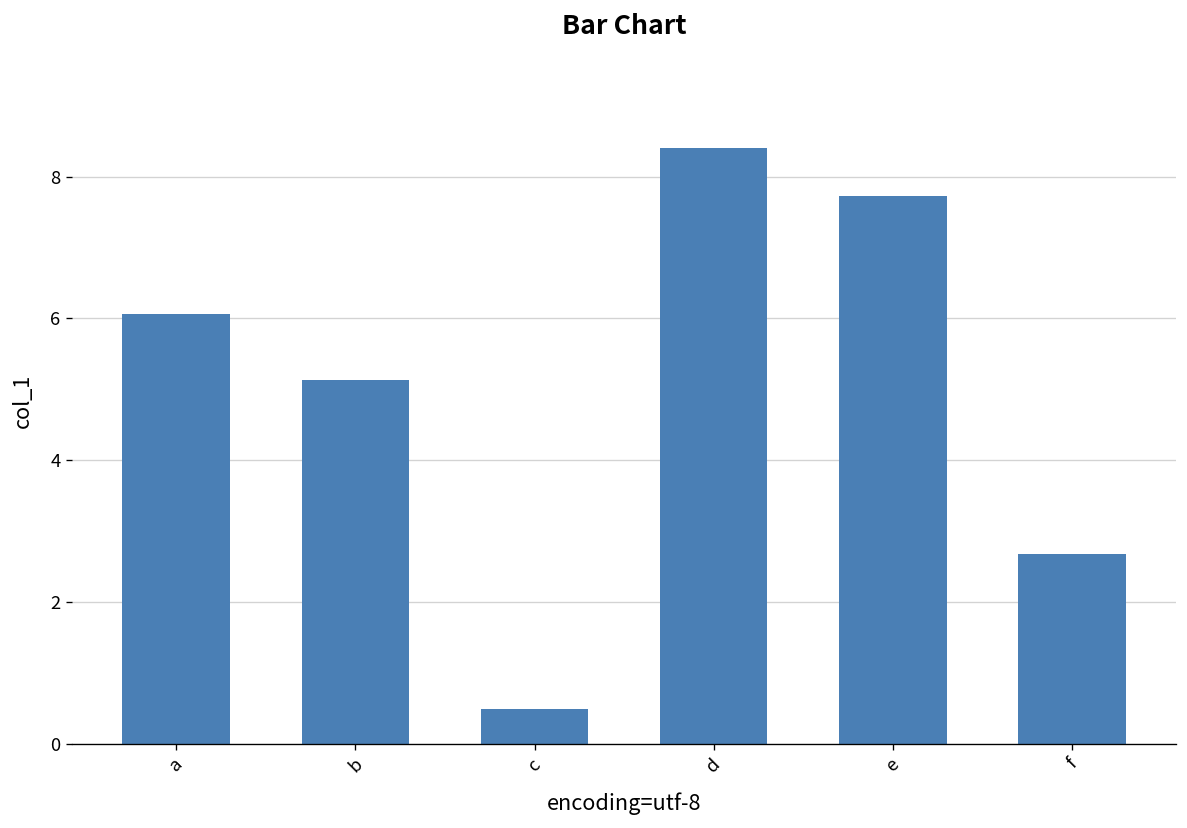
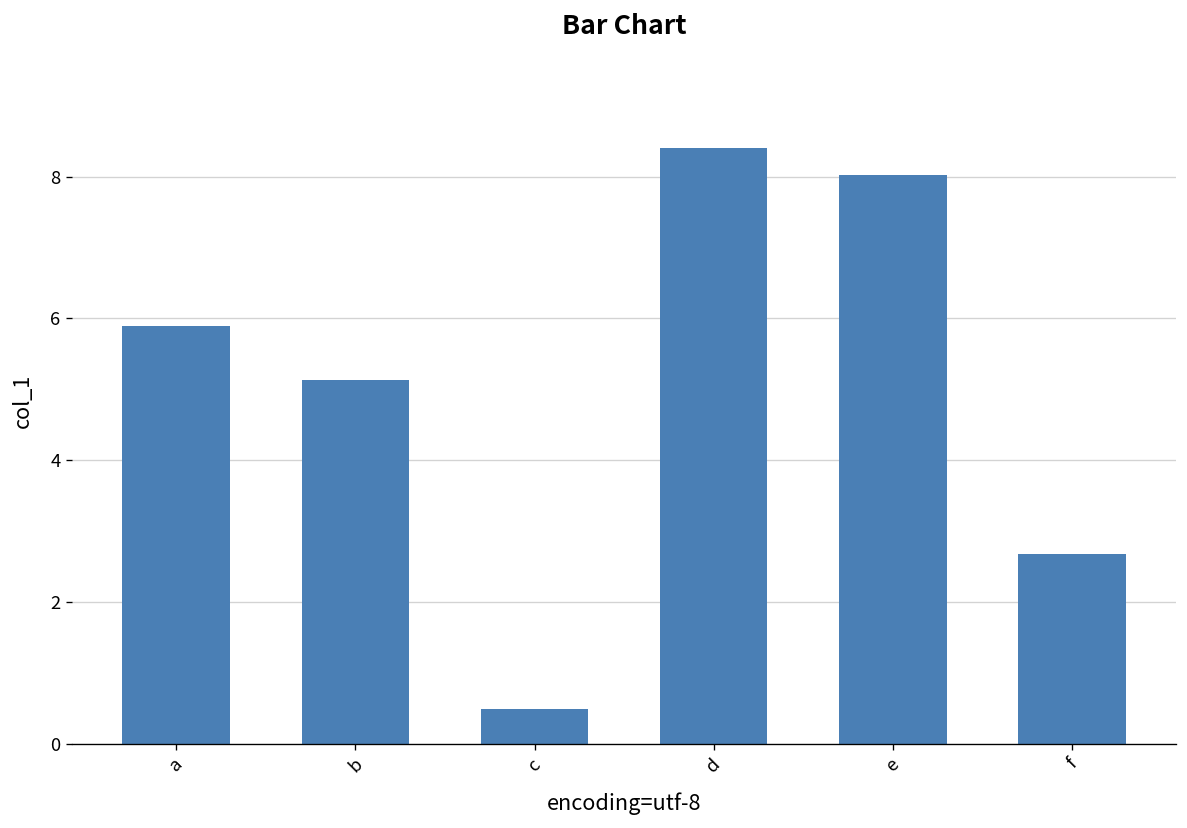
  {
-   "a": 6.1,
+   "a": 5.9,
    "b": 5.1,
    "c": 0.5,
    "d": 8.4,
-   "e": 7.7,
+   "e": 8.0,
    "f": 2.7
  }
